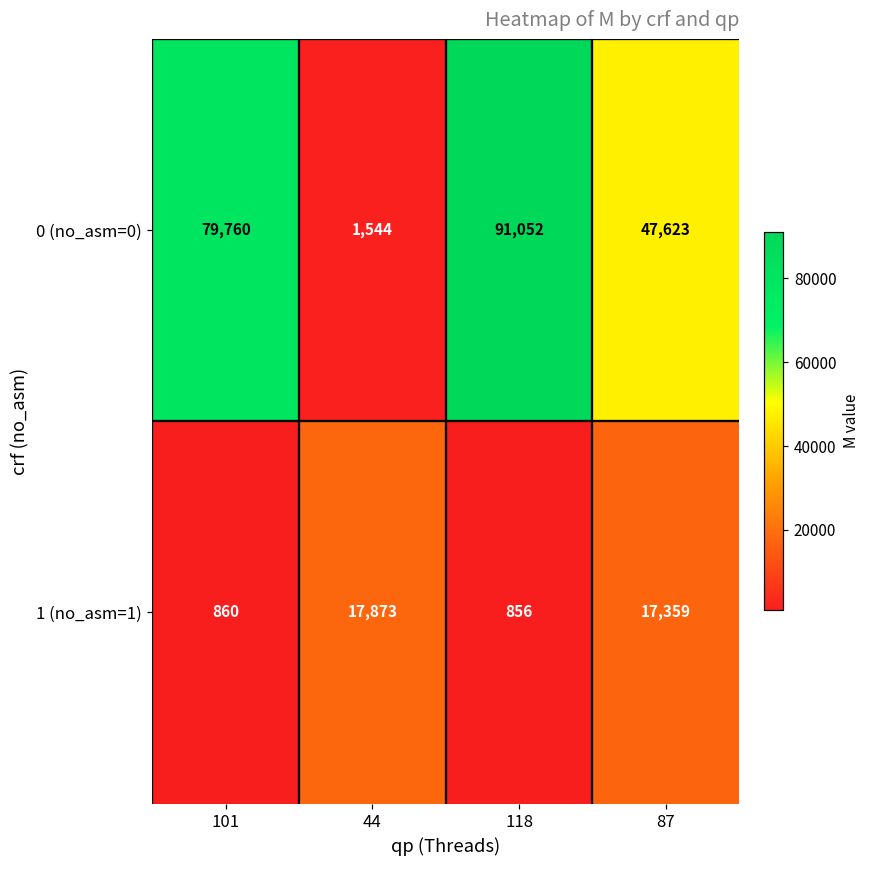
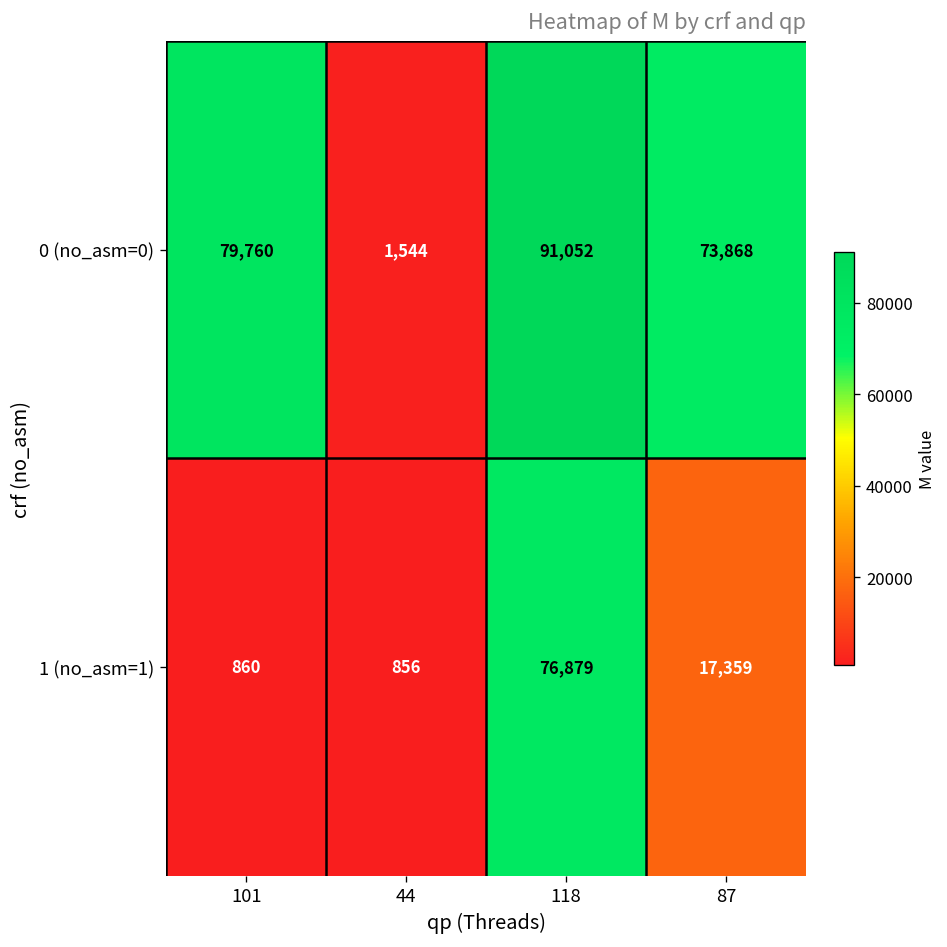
  {
    "0 (no_asm=0)": {
      "101": "79,760",
      "44": "1,544",
      "118": "91,052",
-     "87": "47,623"
+     "87": "73,868"
    },
    "1 (no_asm=1)": {
      "101": "860",
-     "44": "17,873",
-     "118": "856",
+     "44": "856",
+     "118": "76,879",
      "87": "17,359"
    }
  }
